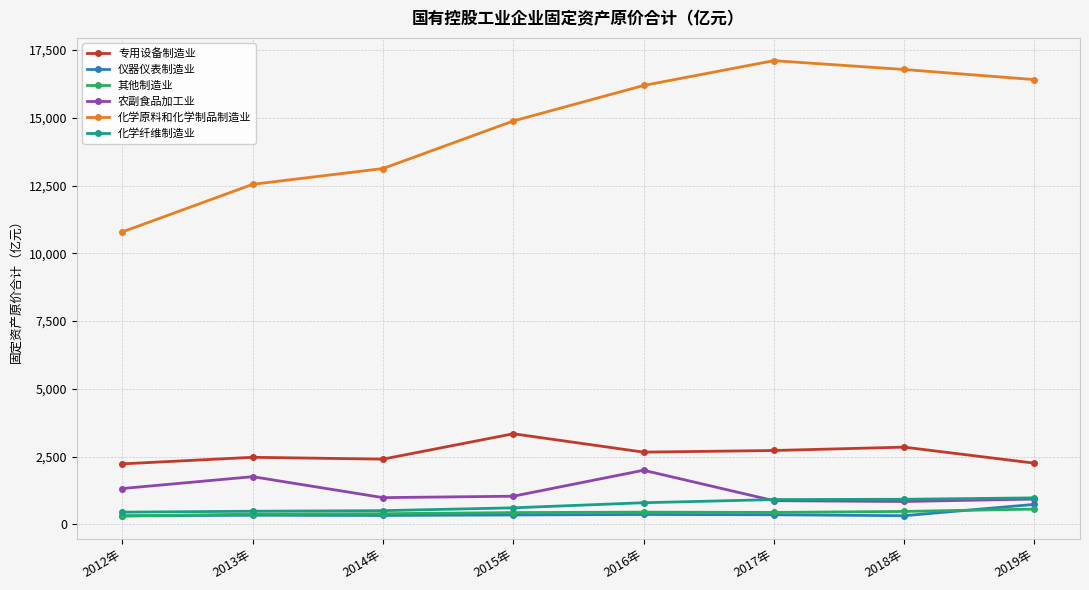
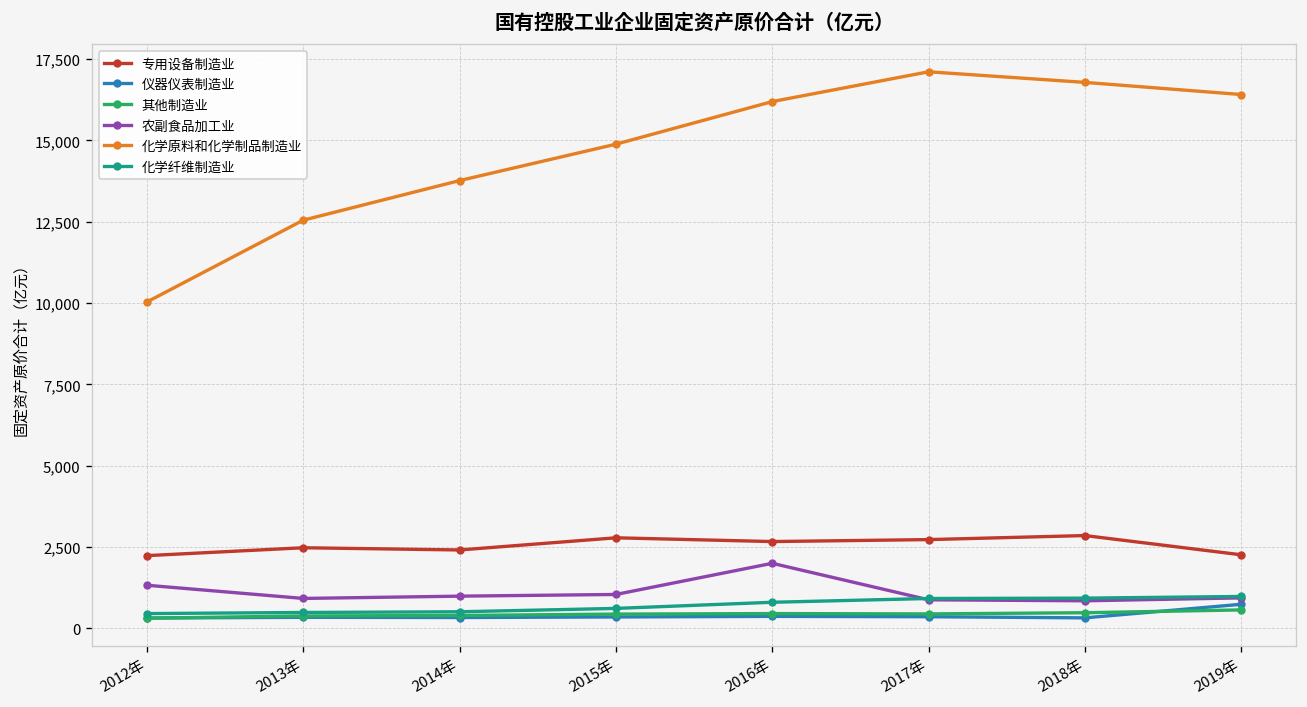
  {
    "专用设备制造业": {
      "2012年": "2,200",
      "2013年": "2,500",
      "2014年": "2,400",
-     "2015年": "3,300",
+     "2015年": "2,800",
      "2016年": "2,700",
      "2017年": "2,700",
      "2018年": "2,900",
      "2019年": "2,300"
    },
    "仪器仪表制造业": {
      "2018年": "300",
      "2019年": "700"
    },
    "农副食品加工业": {
      "2012年": "1,300",
-     "2013年": "1,800",
+     "2013年": "900",
      "2014年": "1,000",
      "2015年": "1,000",
      "2016年": "2,000"
    },
    "化学原料和化学制品制造业": {
-     "2012年": "10,800",
+     "2012年": "10,000",
      "2013年": "12,500",
-     "2014年": "13,100",
+     "2014年": "13,800",
      "2015年": "14,900",
      "2016年": "16,200",
      "2017年": "17,100",
      "2018年": "16,800",
      "2019年": "16,400"
    }
  }
